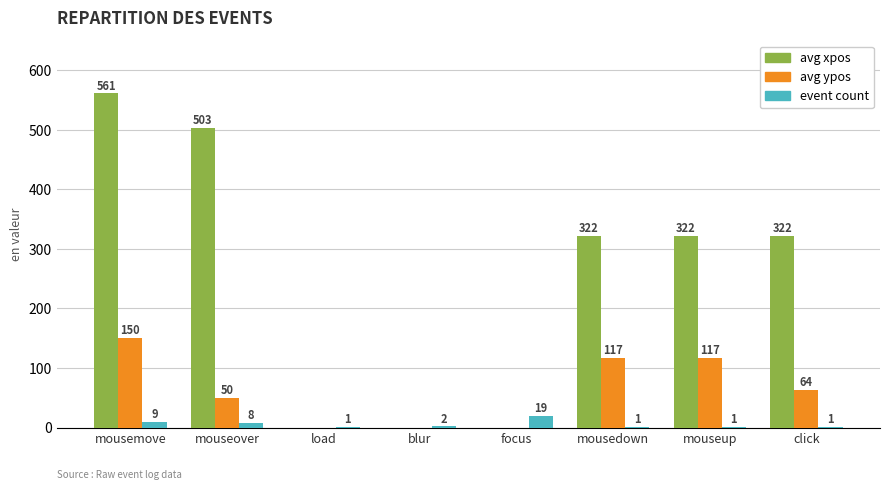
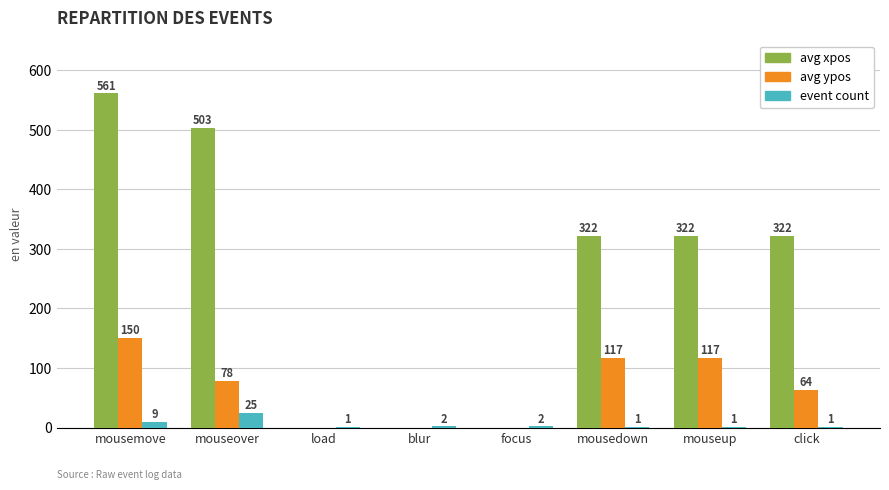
  {
    "avg xpos": {
      "mousemove": 561,
      "mouseover": 503,
      "mousedown": 322,
      "mouseup": 322,
      "click": 322
    },
    "avg ypos": {
      "mousemove": 150,
-     "mouseover": 50,
+     "mouseover": 78,
      "mousedown": 117,
      "mouseup": 117,
      "click": 64
    },
    "event count": {
      "mousemove": 9,
-     "mouseover": 8,
+     "mouseover": 25,
      "load": 1,
      "blur": 2,
-     "focus": 19,
+     "focus": 2,
      "mousedown": 1,
      "mouseup": 1,
      "click": 1
    }
  }
